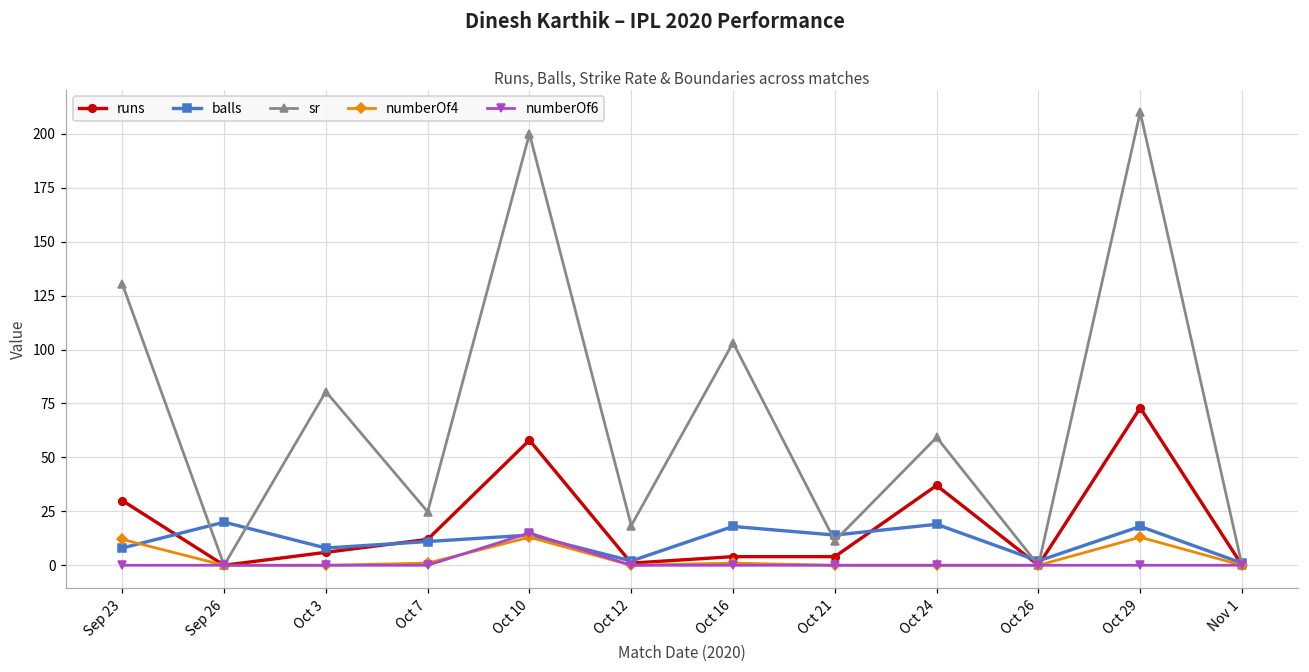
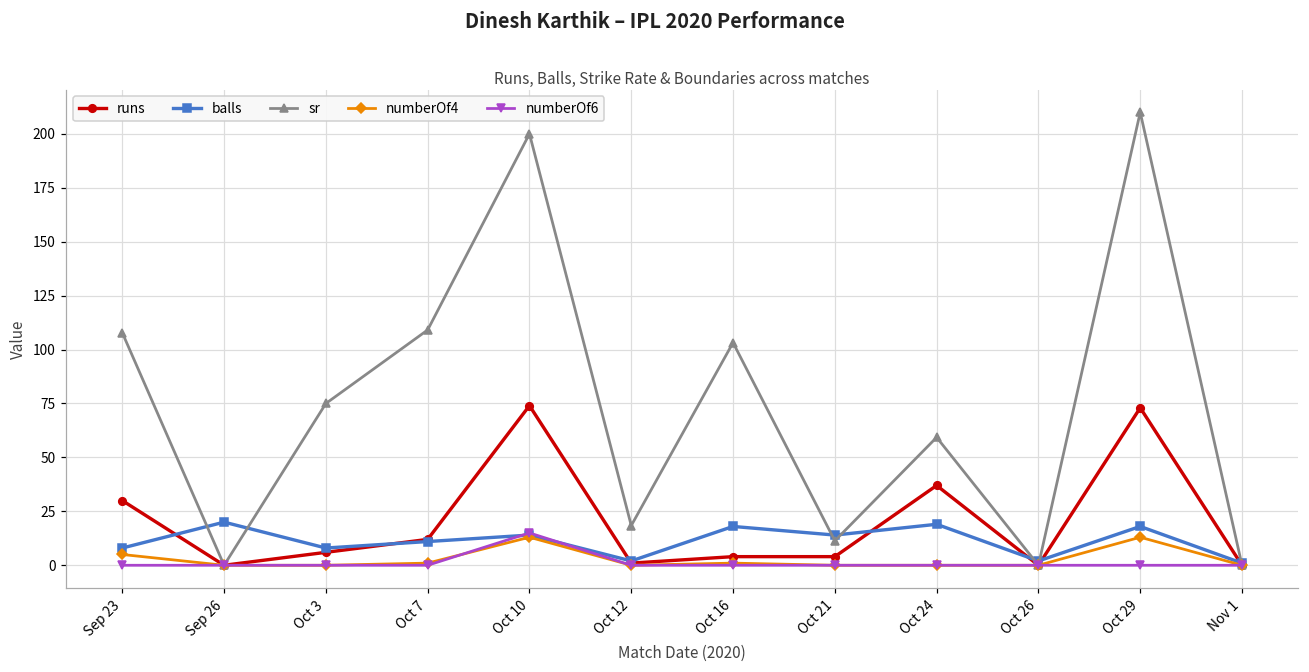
  {
    "runs": {
      "Sep 23": 30,
      "Oct 3": 6,
-     "Oct 10": 58,
+     "Oct 10": 74,
      "Oct 16": 4,
      "Oct 21": 4,
      "Oct 24": 37,
      "Oct 29": 73
    },
    "balls": {
      "Sep 23": 8,
      "Sep 26": 20,
      "Oct 3": 8,
      "Oct 16": 18,
      "Oct 21": 14,
      "Oct 24": 19,
      "Oct 26": 2,
      "Oct 29": 18
    },
    "sr": {
-     "Sep 23": 130,
-     "Oct 3": 81,
-     "Oct 7": 25,
+     "Sep 23": 108,
+     "Oct 3": 75,
+     "Oct 7": 109,
      "Oct 10": 200,
      "Oct 12": 18,
      "Oct 16": 103,
      "Oct 21": 11,
      "Oct 24": 59,
      "Oct 29": 210
    },
    "numberOf4": {
-     "Sep 23": 12,
+     "Sep 23": 5,
      "Oct 29": 13
    },
    "numberOf6": {
      "Sep 23": 0,
      "Oct 29": 0
    }
  }
